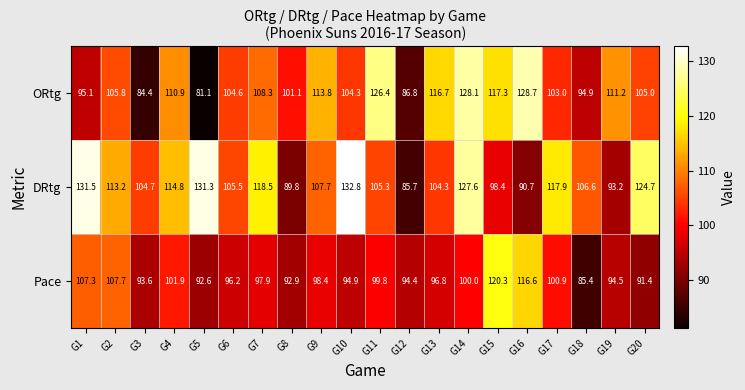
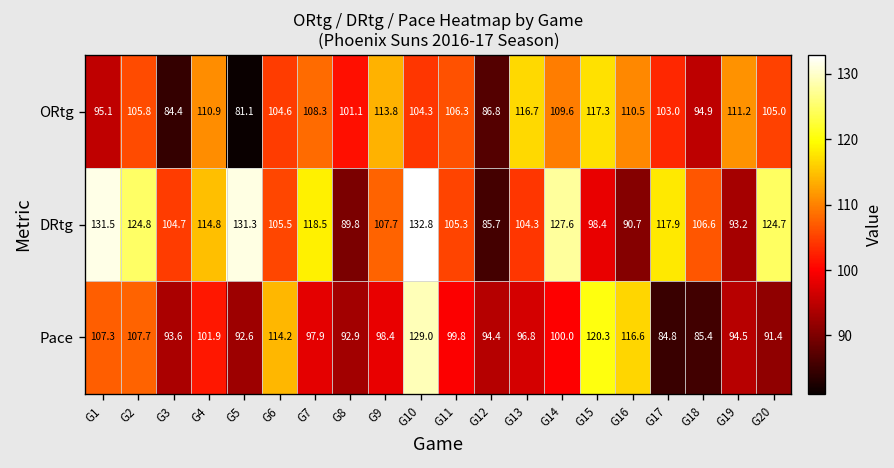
  {
    "ORtg": {
      "G1": 95.1,
      "G2": 105.8,
      "G3": 84.4,
      "G4": 110.9,
      "G5": 81.1,
      "G6": 104.6,
      "G7": 108.3,
      "G8": 101.1,
      "G9": 113.8,
      "G10": 104.3,
-     "G11": 126.4,
+     "G11": 106.3,
      "G12": 86.8,
      "G13": 116.7,
-     "G14": 128.1,
+     "G14": 109.6,
      "G15": 117.3,
-     "G16": 128.7,
+     "G16": 110.5,
      "G17": 103.0,
      "G18": 94.9,
      "G19": 111.2,
      "G20": 105.0
    },
    "DRtg": {
      "G1": 131.5,
-     "G2": 113.2,
+     "G2": 124.8,
      "G3": 104.7,
      "G4": 114.8,
      "G5": 131.3,
      "G6": 105.5,
      "G7": 118.5,
      "G8": 89.8,
      "G9": 107.7,
      "G10": 132.8,
      "G11": 105.3,
      "G12": 85.7,
      "G13": 104.3,
      "G14": 127.6,
      "G15": 98.4,
      "G16": 90.7,
      "G17": 117.9,
      "G18": 106.6,
      "G19": 93.2,
      "G20": 124.7
    },
    "Pace": {
      "G1": 107.3,
      "G2": 107.7,
      "G3": 93.6,
      "G4": 101.9,
      "G5": 92.6,
-     "G6": 96.2,
+     "G6": 114.2,
      "G7": 97.9,
      "G8": 92.9,
      "G9": 98.4,
-     "G10": 94.9,
+     "G10": 129.0,
      "G11": 99.8,
      "G12": 94.4,
      "G13": 96.8,
      "G14": 100.0,
      "G15": 120.3,
      "G16": 116.6,
-     "G17": 100.9,
+     "G17": 84.8,
      "G18": 85.4,
      "G19": 94.5,
      "G20": 91.4
    }
  }
